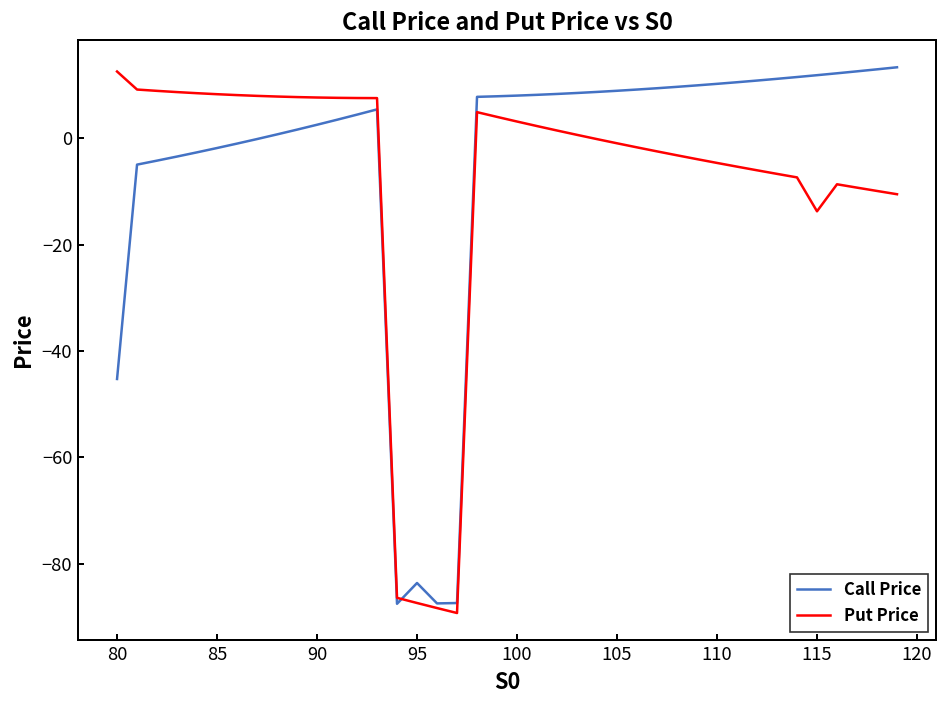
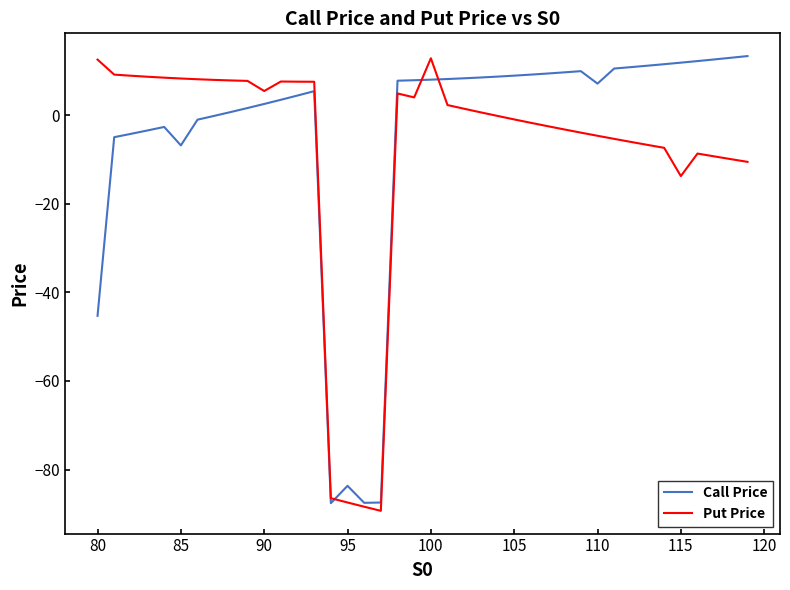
  {
    "Call Price": {
      "80": -45,
-     "85": -2,
+     "85": -7,
      "90": 3,
      "95": -84,
      "100": 8,
      "105": 9,
-     "110": 10,
+     "110": 7,
      "115": 12
    },
    "Put Price": {
      "80": 13,
      "85": 8,
-     "90": 8,
+     "90": 5,
      "95": -87,
-     "100": 3,
+     "100": 13,
      "105": -1,
      "110": -5,
      "115": -14
    }
  }
